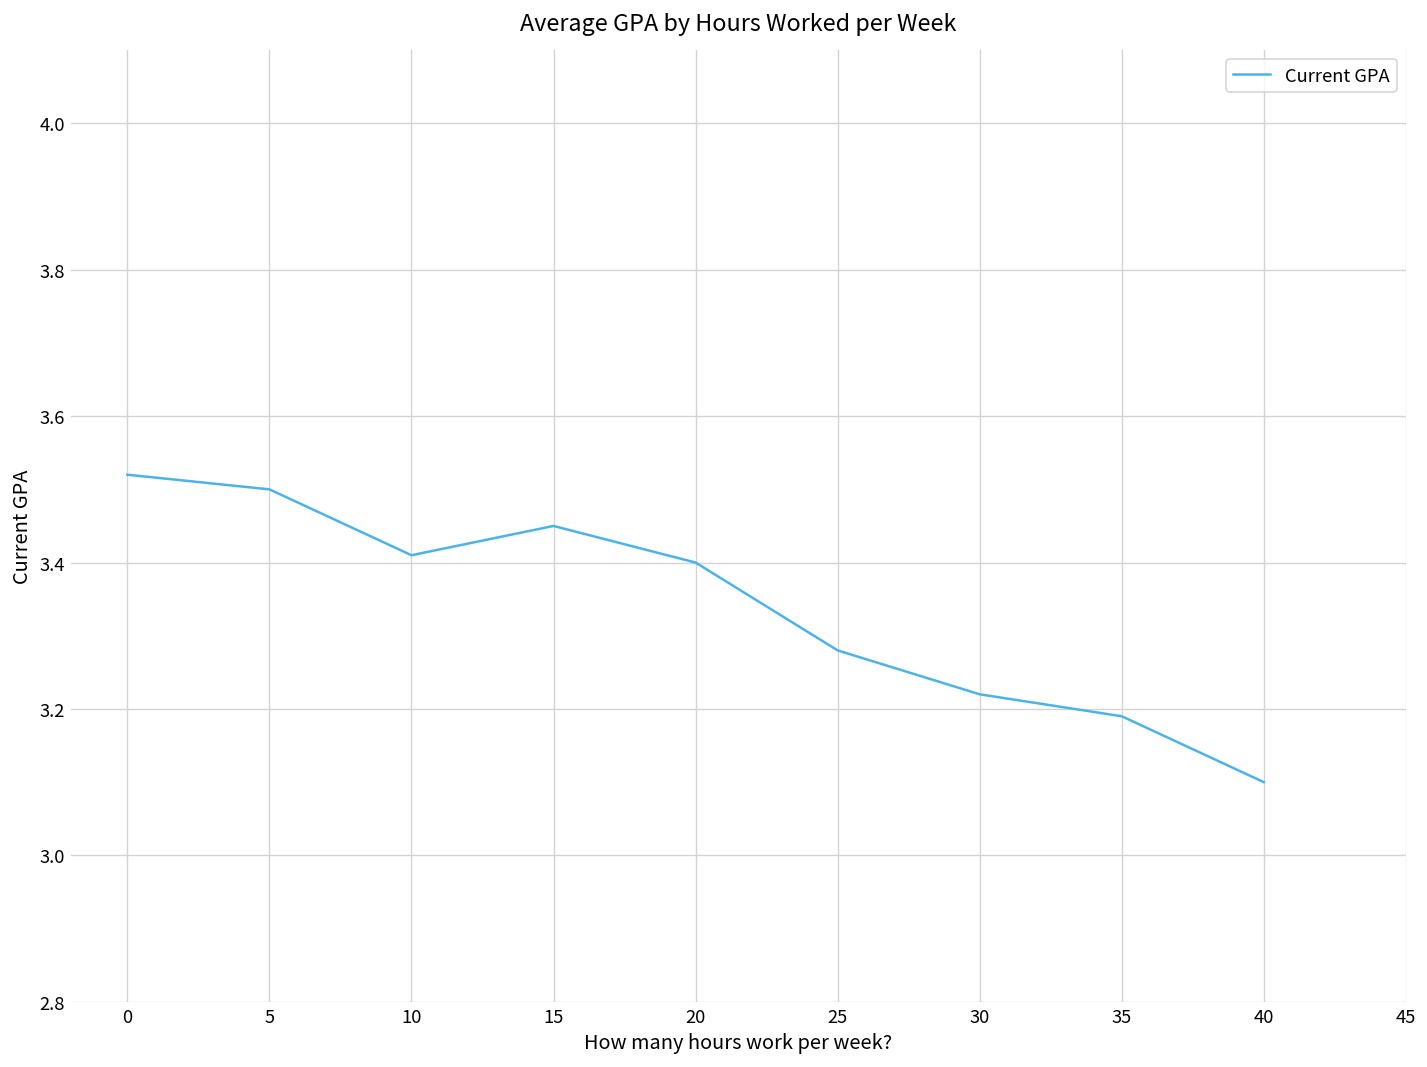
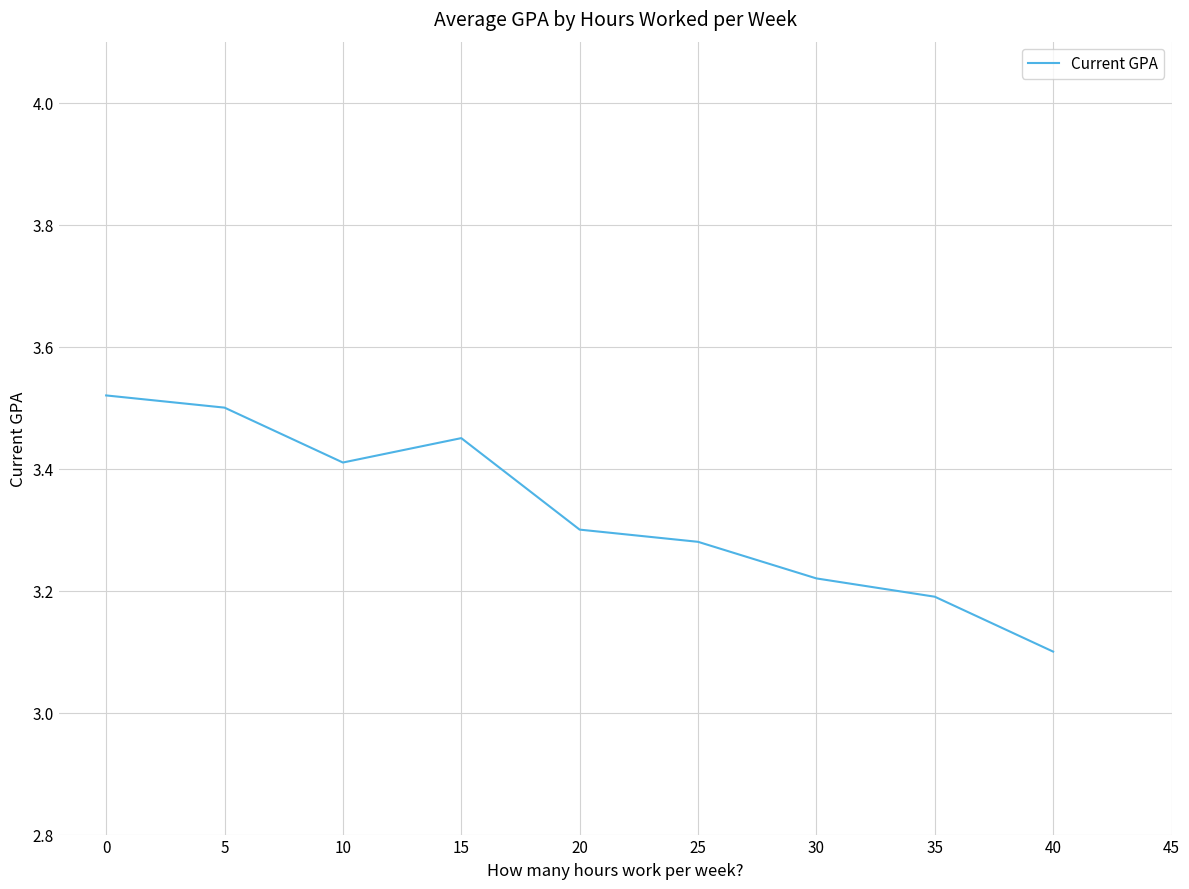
  {
    "0": 3.52,
    "5": 3.5,
    "10": 3.41,
    "15": 3.45,
-   "20": 3.4,
+   "20": 3.3,
    "25": 3.28,
    "30": 3.22,
    "35": 3.19,
    "40": 3.1
  }
